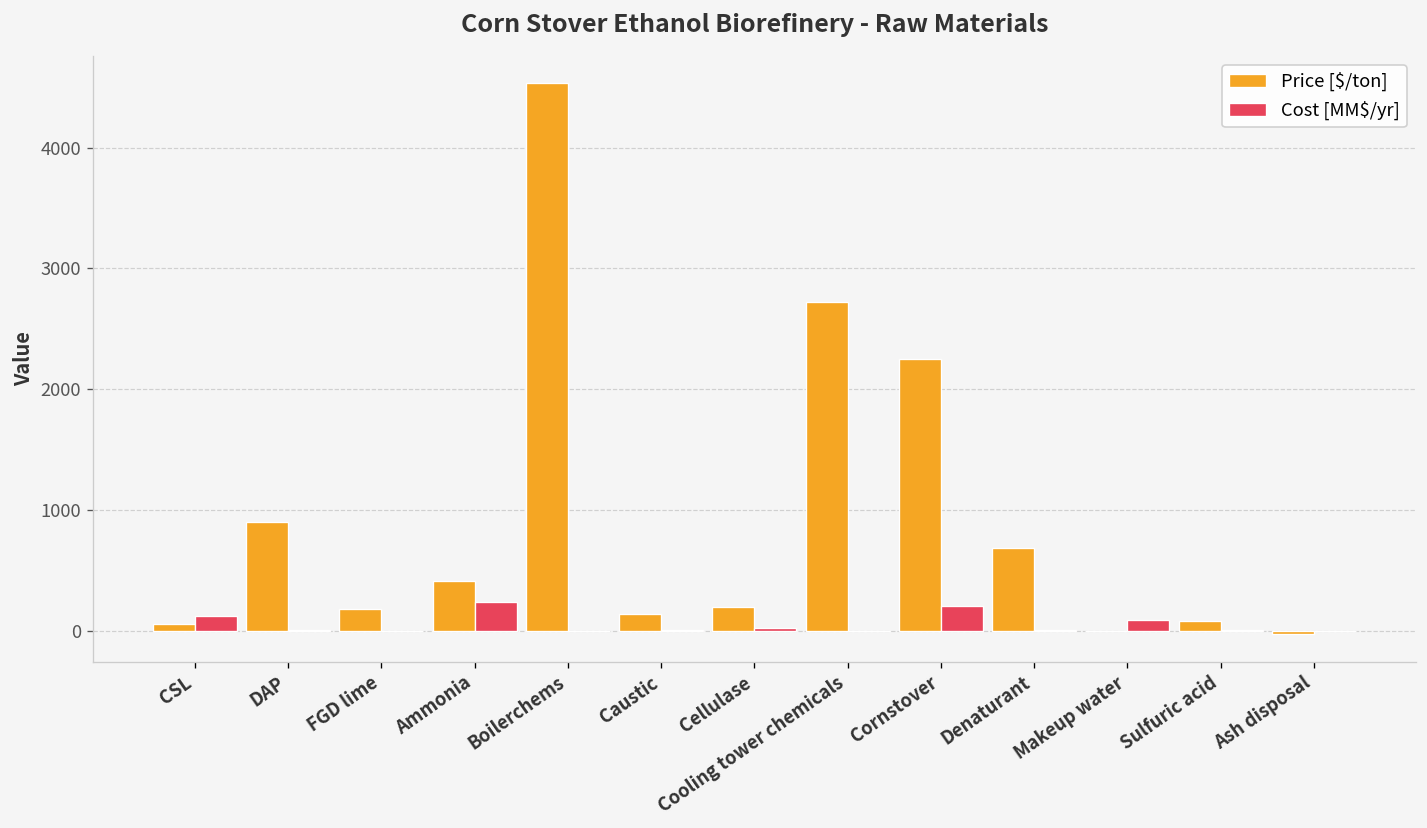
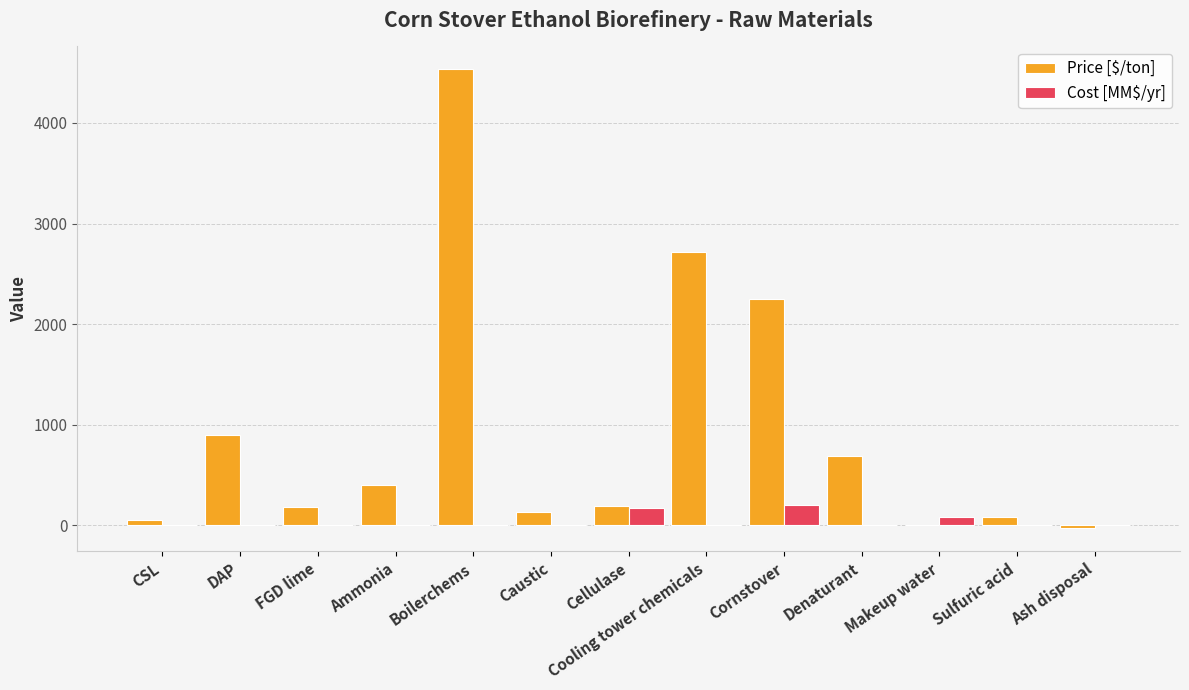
  {
    "Price [$/ton]": {
      "CSL": 50,
      "DAP": 900,
      "FGD lime": 180,
      "Ammonia": 410,
      "Boilerchems": 4530,
      "Caustic": 140,
      "Cellulase": 190,
      "Cooling tower chemicals": 2720,
      "Cornstover": 2250,
      "Denaturant": 690,
      "Sulfuric acid": 80,
      "Ash disposal": -30
    },
    "Cost [MM$/yr]": {
-     "CSL": 120,
-     "Ammonia": 230,
-     "Cellulase": 20,
+     "CSL": 0,
+     "Ammonia": 0,
+     "Cellulase": 170,
      "Cornstover": 200,
      "Makeup water": 80
    }
  }
